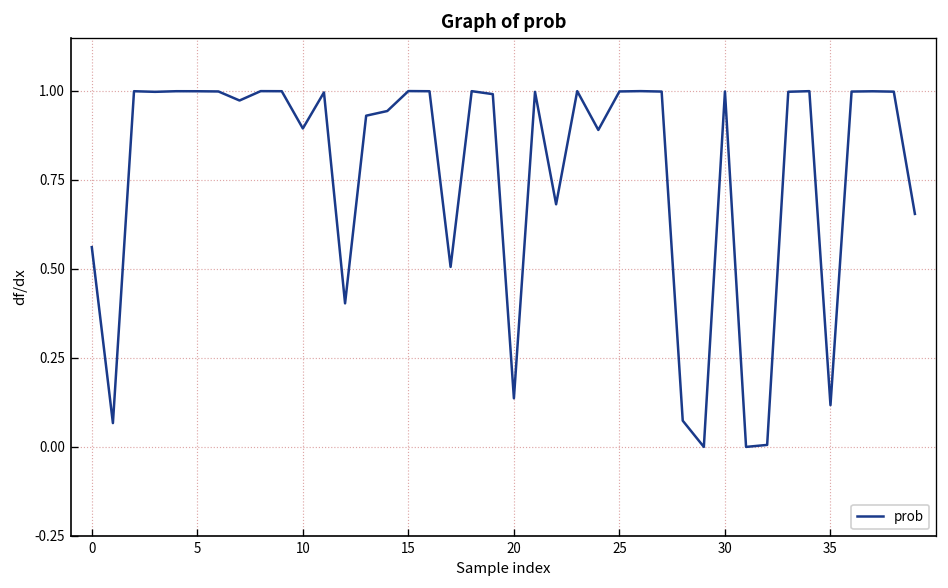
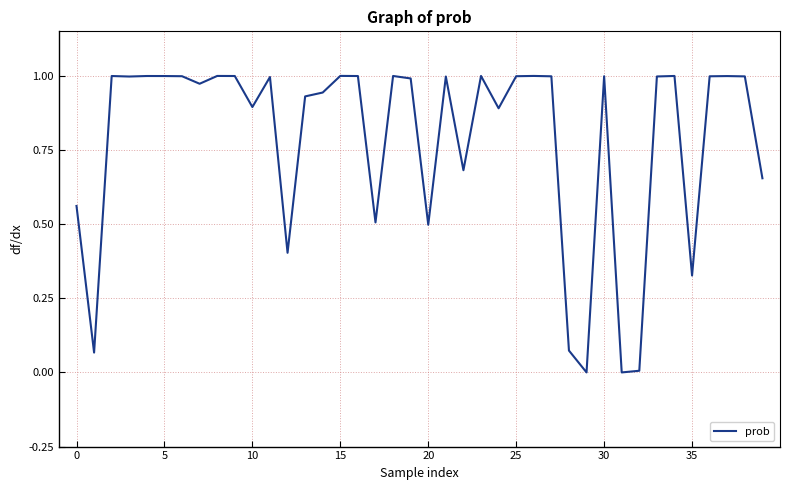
  {
    "0": 0.56,
    "5": 1.00,
    "10": 0.89,
    "15": 1.00,
-   "20": 0.14,
+   "20": 0.50,
    "25": 1.00,
    "30": 1.00,
-   "35": 0.12
+   "35": 0.33
  }
